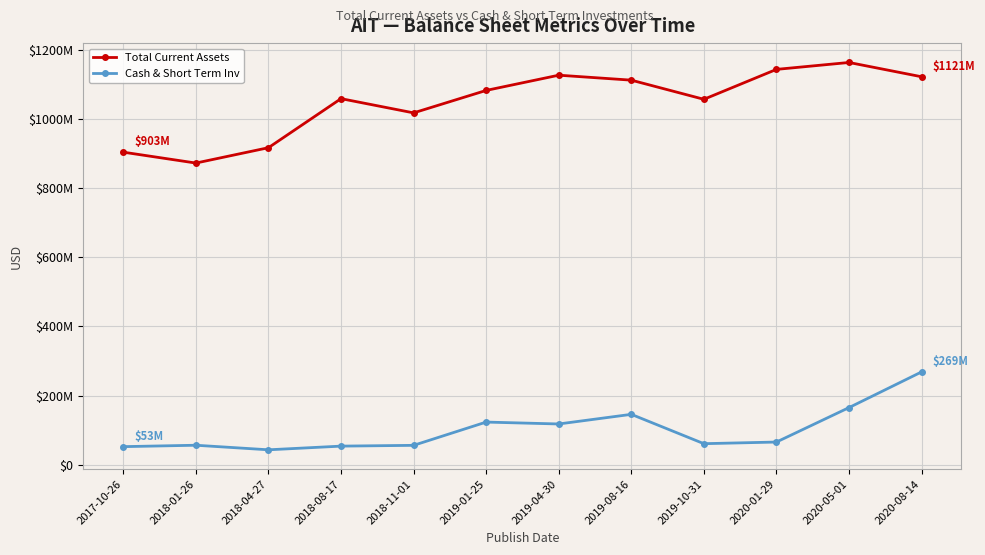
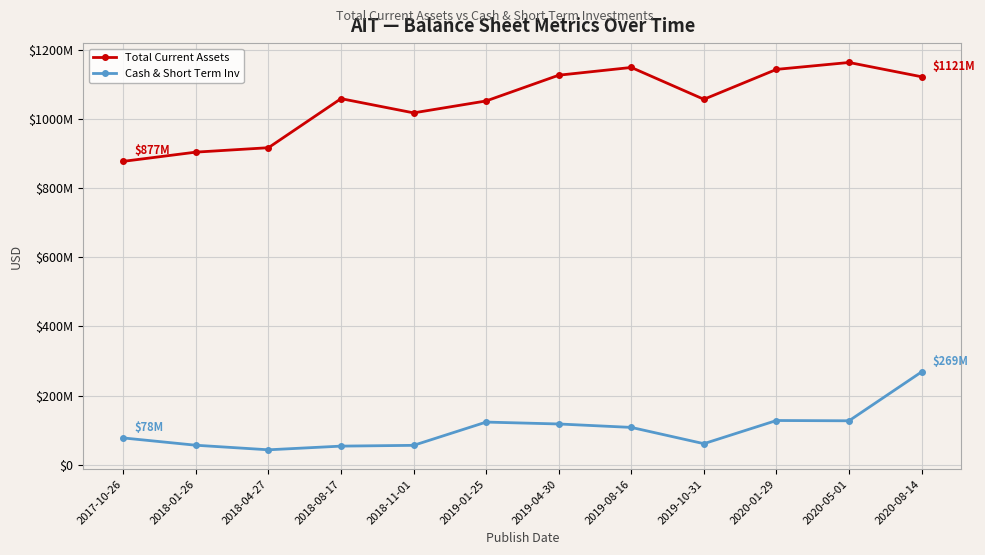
  {
    "Total Current Assets": {
-     "2017-10-26": "$903M",
-     "2018-01-26": "$870000000",
-     "2019-01-25": "$1080000000",
-     "2019-08-16": "$1110000000",
+     "2017-10-26": "$877M",
+     "2018-01-26": "$900000000",
+     "2019-01-25": "$1050000000",
+     "2019-08-16": "$1150000000",
      "2020-08-14": "$1121M"
    },
    "Cash & Short Term Inv": {
-     "2017-10-26": "$53M",
-     "2019-08-16": "$150000000",
-     "2020-01-29": "$70000000",
-     "2020-05-01": "$170000000",
+     "2017-10-26": "$78M",
+     "2019-08-16": "$110000000",
+     "2020-01-29": "$130000000",
+     "2020-05-01": "$130000000",
      "2020-08-14": "$269M"
    }
  }
